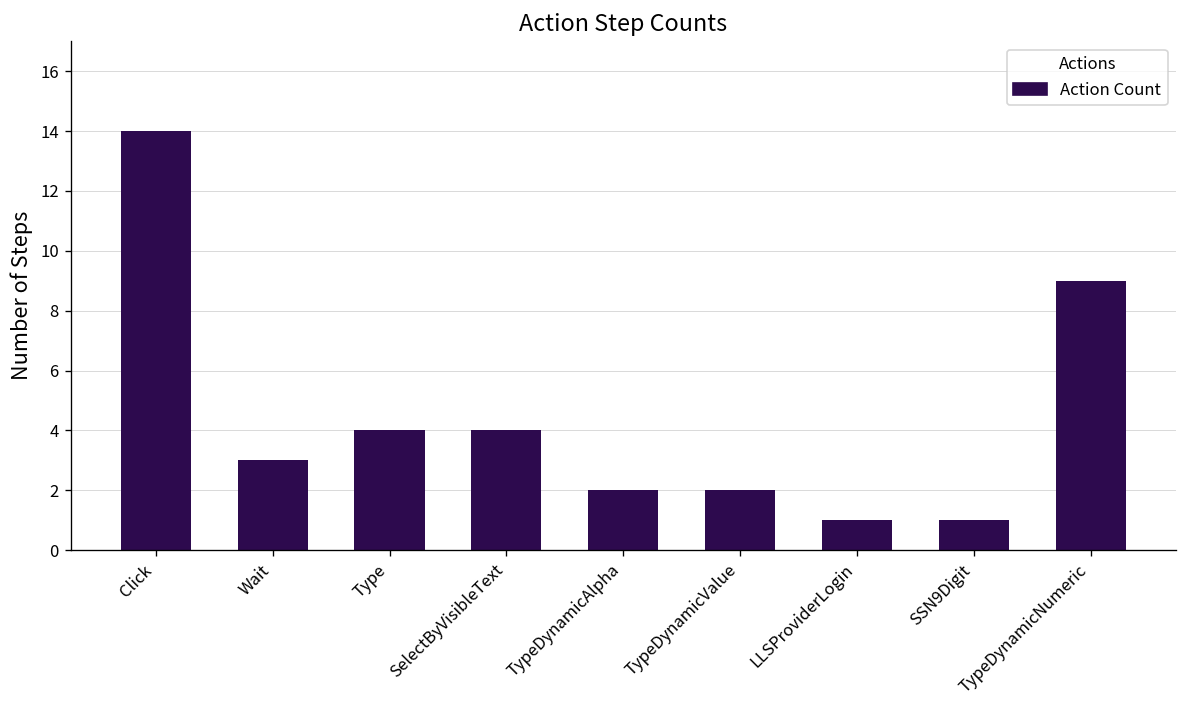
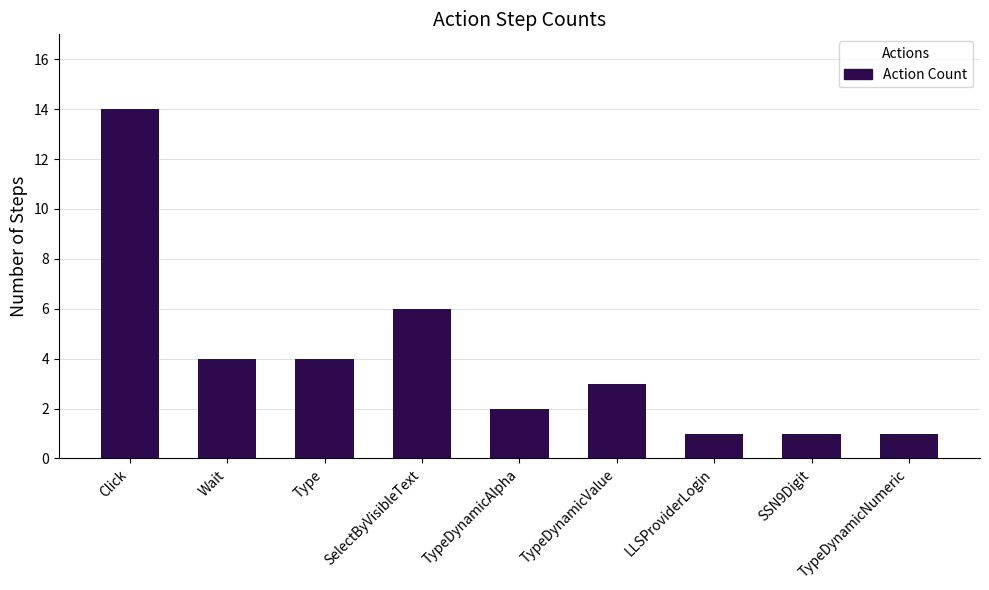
  {
    "Click": 14,
-   "Wait": 3,
+   "Wait": 4,
    "Type": 4,
-   "SelectByVisibleText": 4,
+   "SelectByVisibleText": 6,
    "TypeDynamicAlpha": 2,
-   "TypeDynamicValue": 2,
+   "TypeDynamicValue": 3,
    "LLSProviderLogin": 1,
    "SSN9Digit": 1,
-   "TypeDynamicNumeric": 9
+   "TypeDynamicNumeric": 1
  }
